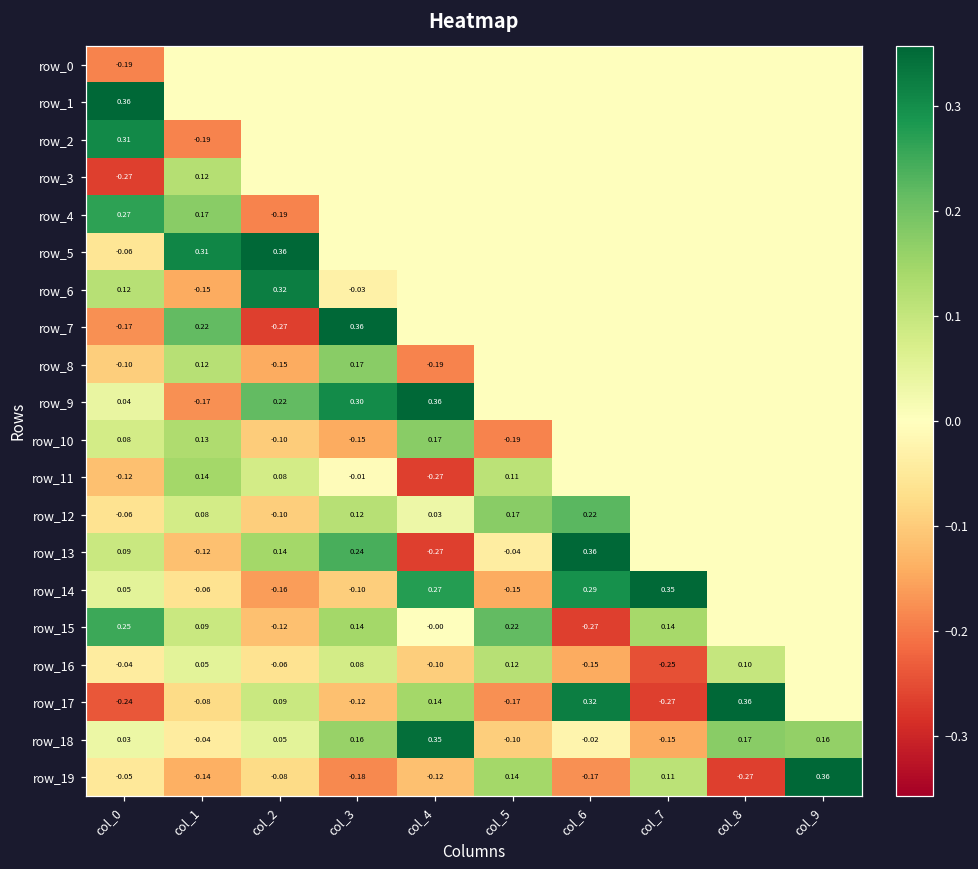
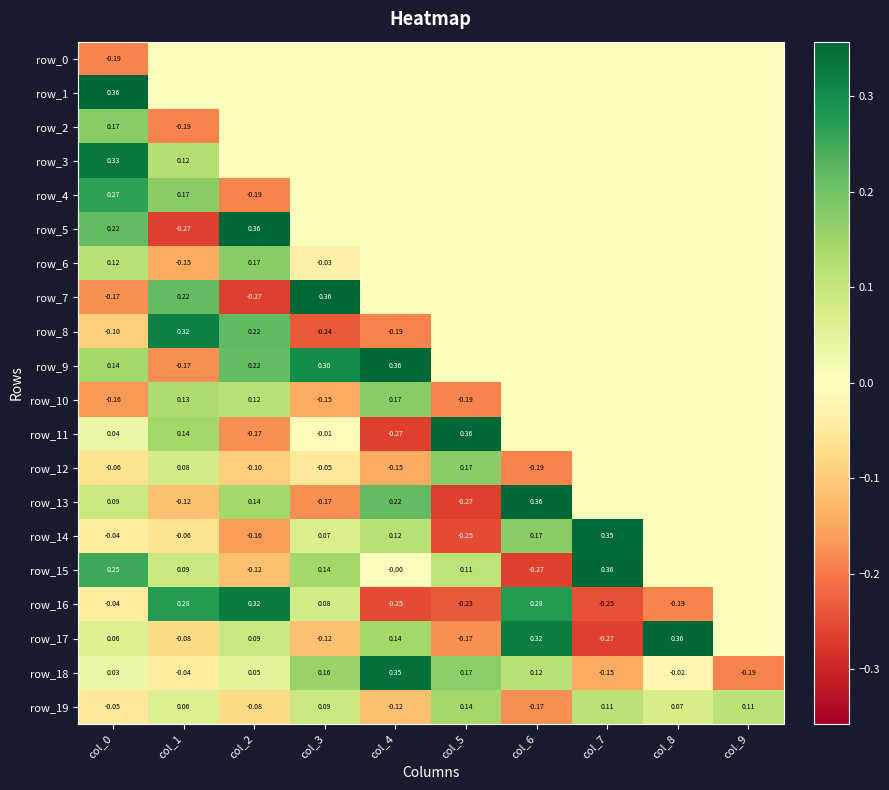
  {
    "row_0": {
      "col_0": -0.19
    },
    "row_1": {
      "col_0": 0.36
    },
    "row_2": {
-     "col_0": 0.31,
+     "col_0": 0.17,
      "col_1": -0.19
    },
    "row_3": {
-     "col_0": -0.27,
+     "col_0": 0.33,
      "col_1": 0.12
    },
    "row_4": {
      "col_0": 0.27,
      "col_1": 0.17,
      "col_2": -0.19
    },
    "row_5": {
-     "col_0": -0.06,
-     "col_1": 0.31,
+     "col_0": 0.22,
+     "col_1": -0.27,
      "col_2": 0.36
    },
    "row_6": {
      "col_0": 0.12,
      "col_1": -0.15,
-     "col_2": 0.32,
+     "col_2": 0.17,
      "col_3": -0.03
    },
    "row_7": {
      "col_0": -0.17,
      "col_1": 0.22,
      "col_2": -0.27,
      "col_3": 0.36
    },
    "row_8": {
      "col_0": -0.10,
-     "col_1": 0.12,
-     "col_2": -0.15,
-     "col_3": 0.17,
+     "col_1": 0.32,
+     "col_2": 0.22,
+     "col_3": -0.24,
      "col_4": -0.19
    },
    "row_9": {
-     "col_0": 0.04,
+     "col_0": 0.14,
      "col_1": -0.17,
      "col_2": 0.22,
      "col_3": 0.30,
      "col_4": 0.36
    },
    "row_10": {
-     "col_0": 0.08,
+     "col_0": -0.16,
      "col_1": 0.13,
-     "col_2": -0.10,
+     "col_2": 0.12,
      "col_3": -0.15,
      "col_4": 0.17,
      "col_5": -0.19
    },
    "row_11": {
-     "col_0": -0.12,
+     "col_0": 0.04,
      "col_1": 0.14,
-     "col_2": 0.08,
+     "col_2": -0.17,
      "col_3": -0.01,
      "col_4": -0.27,
-     "col_5": 0.11
+     "col_5": 0.36
    },
    "row_12": {
      "col_0": -0.06,
      "col_1": 0.08,
      "col_2": -0.10,
-     "col_3": 0.12,
-     "col_4": 0.03,
+     "col_3": -0.05,
+     "col_4": -0.15,
      "col_5": 0.17,
-     "col_6": 0.22
+     "col_6": -0.19
    },
    "row_13": {
      "col_0": 0.09,
      "col_1": -0.12,
      "col_2": 0.14,
-     "col_3": 0.24,
-     "col_4": -0.27,
-     "col_5": -0.04,
+     "col_3": -0.17,
+     "col_4": 0.22,
+     "col_5": -0.27,
      "col_6": 0.36
    },
    "row_14": {
-     "col_0": 0.05,
+     "col_0": -0.04,
      "col_1": -0.06,
      "col_2": -0.16,
-     "col_3": -0.10,
-     "col_4": 0.27,
-     "col_5": -0.15,
-     "col_6": 0.29,
+     "col_3": 0.07,
+     "col_4": 0.12,
+     "col_5": -0.25,
+     "col_6": 0.17,
      "col_7": 0.35
    },
    "row_15": {
      "col_0": 0.25,
      "col_1": 0.09,
      "col_2": -0.12,
      "col_3": 0.14,
      "col_4": -0.00,
-     "col_5": 0.22,
+     "col_5": 0.11,
      "col_6": -0.27,
-     "col_7": 0.14
+     "col_7": 0.36
    },
    "row_16": {
      "col_0": -0.04,
-     "col_1": 0.05,
-     "col_2": -0.06,
+     "col_1": 0.28,
+     "col_2": 0.32,
      "col_3": 0.08,
-     "col_4": -0.10,
-     "col_5": 0.12,
-     "col_6": -0.15,
+     "col_4": -0.25,
+     "col_5": -0.23,
+     "col_6": 0.28,
      "col_7": -0.25,
-     "col_8": 0.10
+     "col_8": -0.19
    },
    "row_17": {
-     "col_0": -0.24,
+     "col_0": 0.06,
      "col_1": -0.08,
      "col_2": 0.09,
      "col_3": -0.12,
      "col_4": 0.14,
      "col_5": -0.17,
      "col_6": 0.32,
      "col_7": -0.27,
      "col_8": 0.36
    },
    "row_18": {
      "col_0": 0.03,
      "col_1": -0.04,
      "col_2": 0.05,
      "col_3": 0.16,
      "col_4": 0.35,
-     "col_5": -0.10,
-     "col_6": -0.02,
+     "col_5": 0.17,
+     "col_6": 0.12,
      "col_7": -0.15,
-     "col_8": 0.17,
-     "col_9": 0.16
+     "col_8": -0.02,
+     "col_9": -0.19
    },
    "row_19": {
      "col_0": -0.05,
-     "col_1": -0.14,
+     "col_1": 0.06,
      "col_2": -0.08,
-     "col_3": -0.18,
+     "col_3": 0.09,
      "col_4": -0.12,
      "col_5": 0.14,
      "col_6": -0.17,
      "col_7": 0.11,
-     "col_8": -0.27,
-     "col_9": 0.36
+     "col_8": 0.07,
+     "col_9": 0.11
    }
  }
